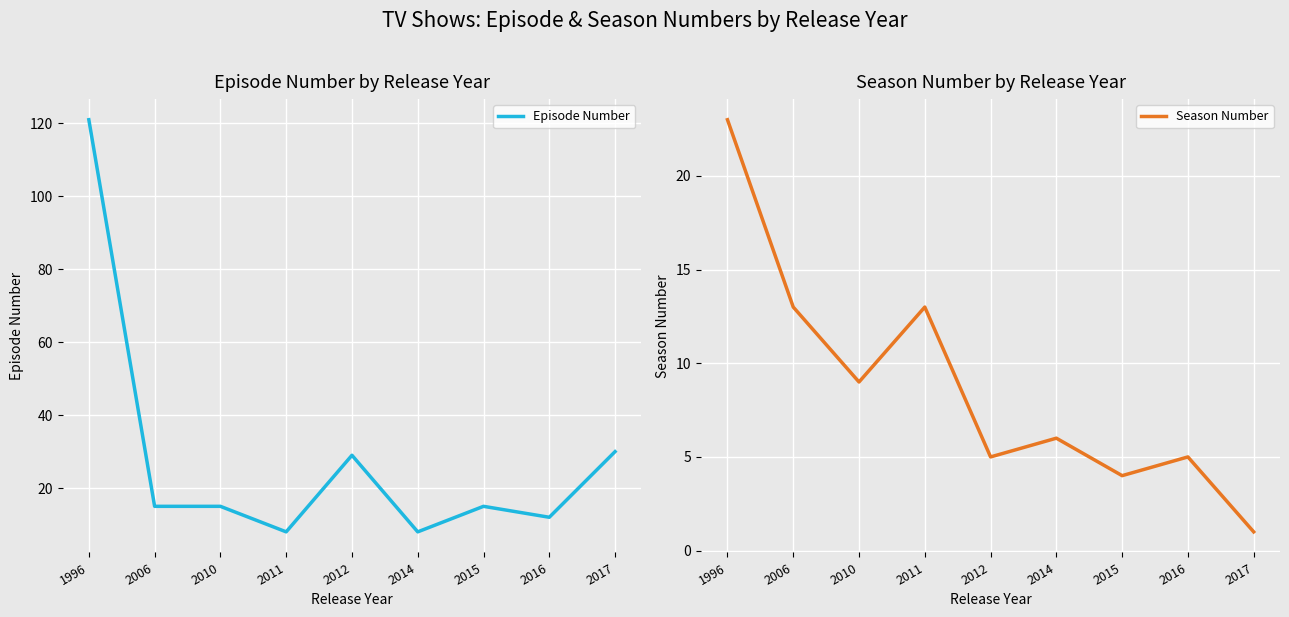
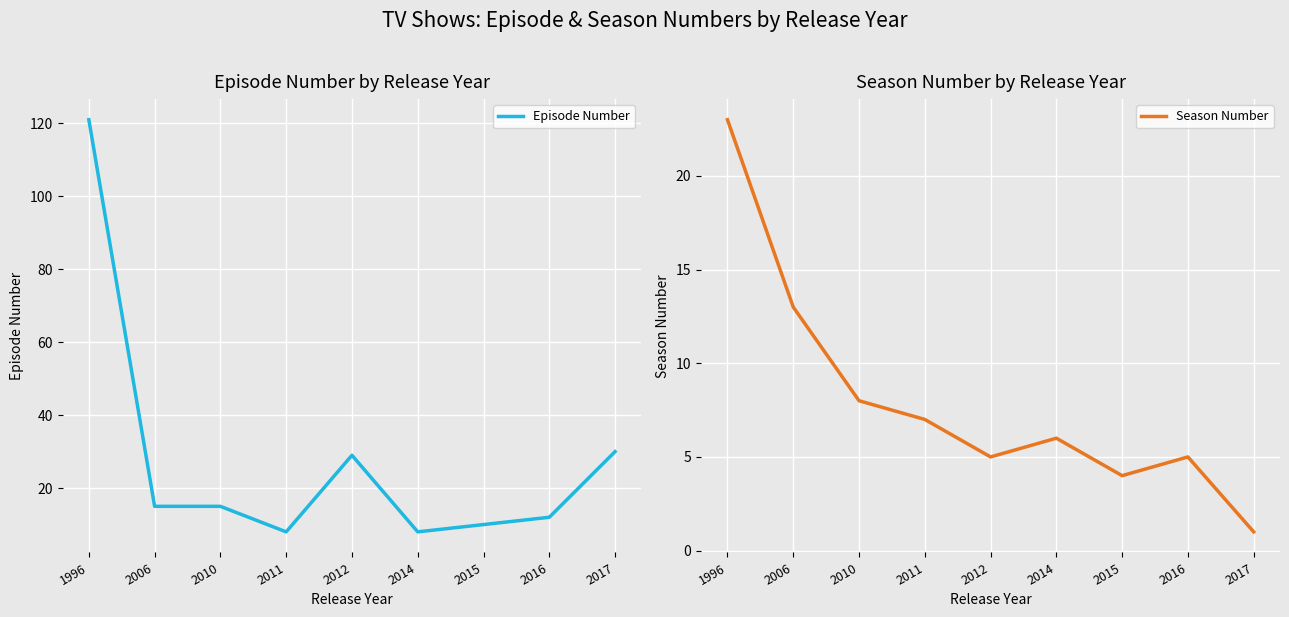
  {
    "Episode Number by Release Year": {
      "1996": 121,
      "2006": 15,
      "2010": 15,
      "2011": 8,
      "2012": 29,
      "2014": 8,
-     "2015": 15,
+     "2015": 10,
      "2016": 12,
      "2017": 30
    },
    "Season Number by Release Year": {
      "1996": 23,
      "2006": 13,
-     "2010": 9,
-     "2011": 13,
+     "2010": 8,
+     "2011": 7,
      "2012": 5,
      "2014": 6,
      "2015": 4,
      "2016": 5,
      "2017": 1
    }
  }
